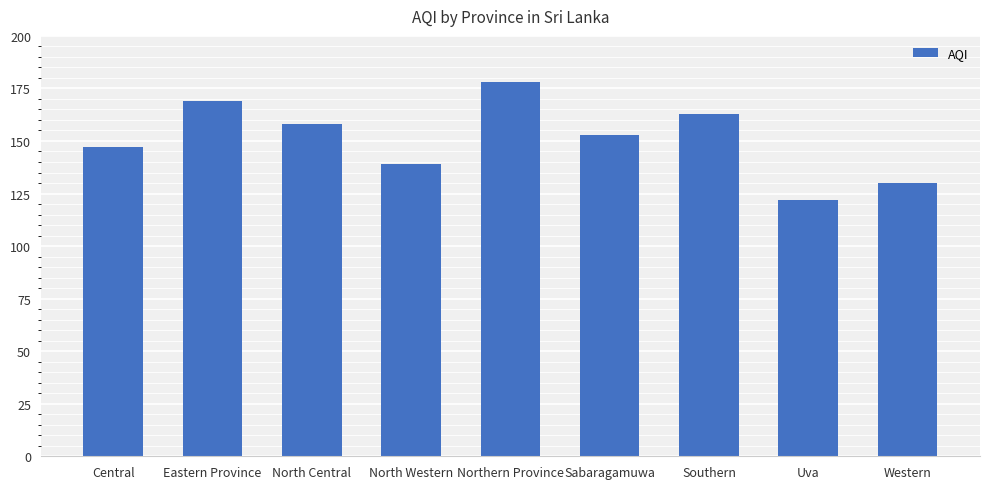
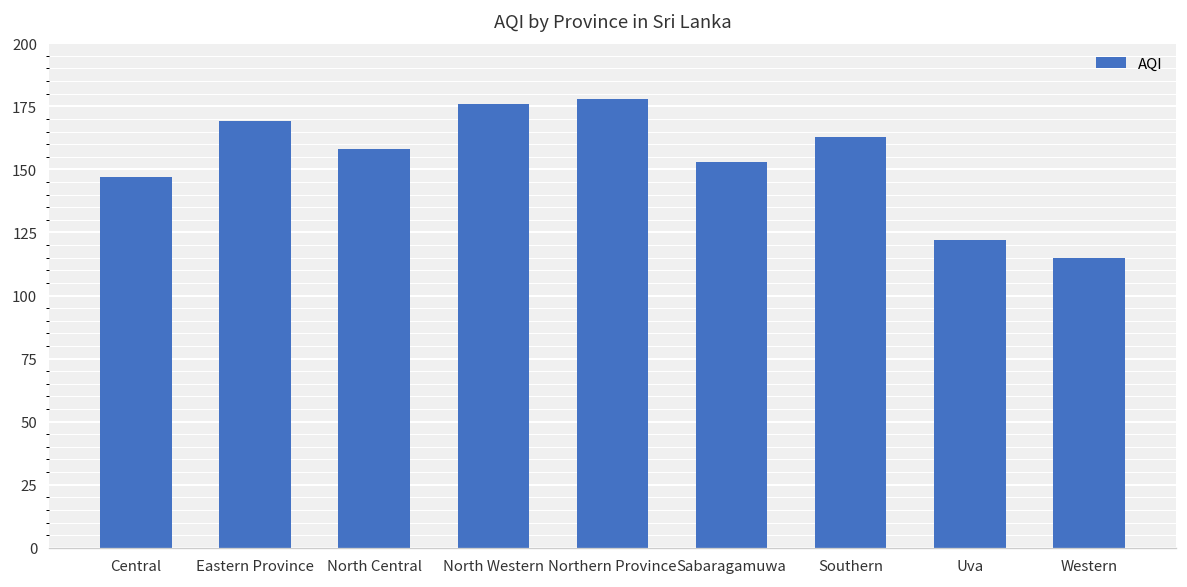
  {
    "Central": 147,
    "Eastern Province": 169,
    "North Central": 158,
-   "North Western": 139,
+   "North Western": 176,
    "Northern Province": 178,
    "Sabaragamuwa": 153,
    "Southern": 163,
    "Uva": 122,
-   "Western": 130
+   "Western": 115
  }
